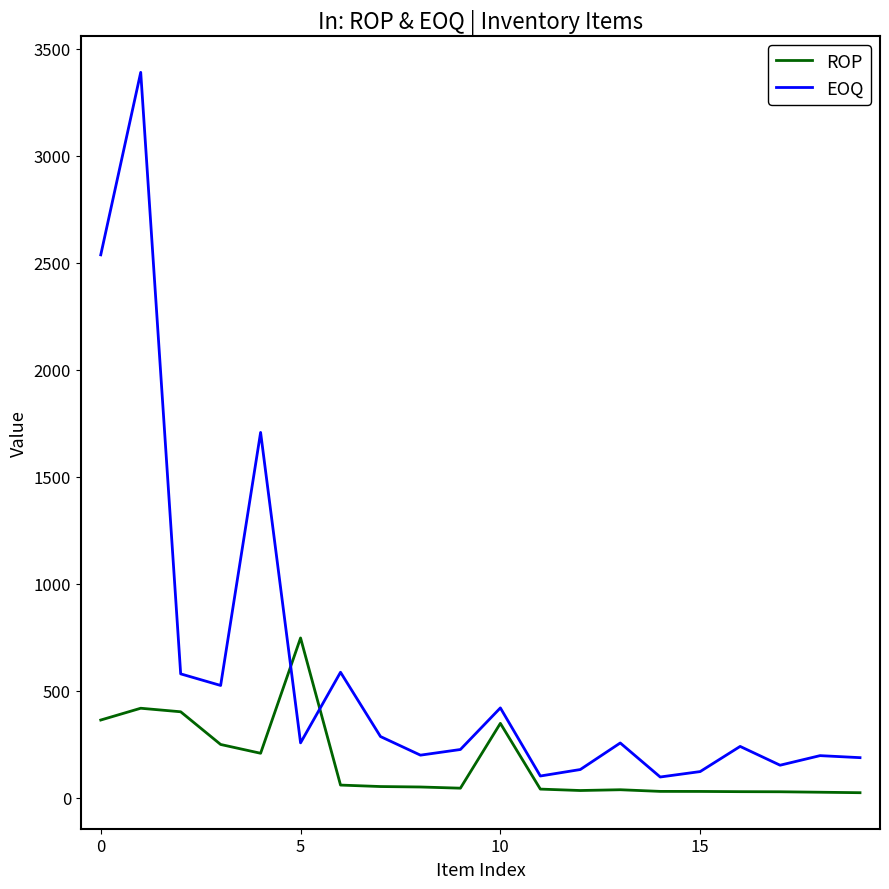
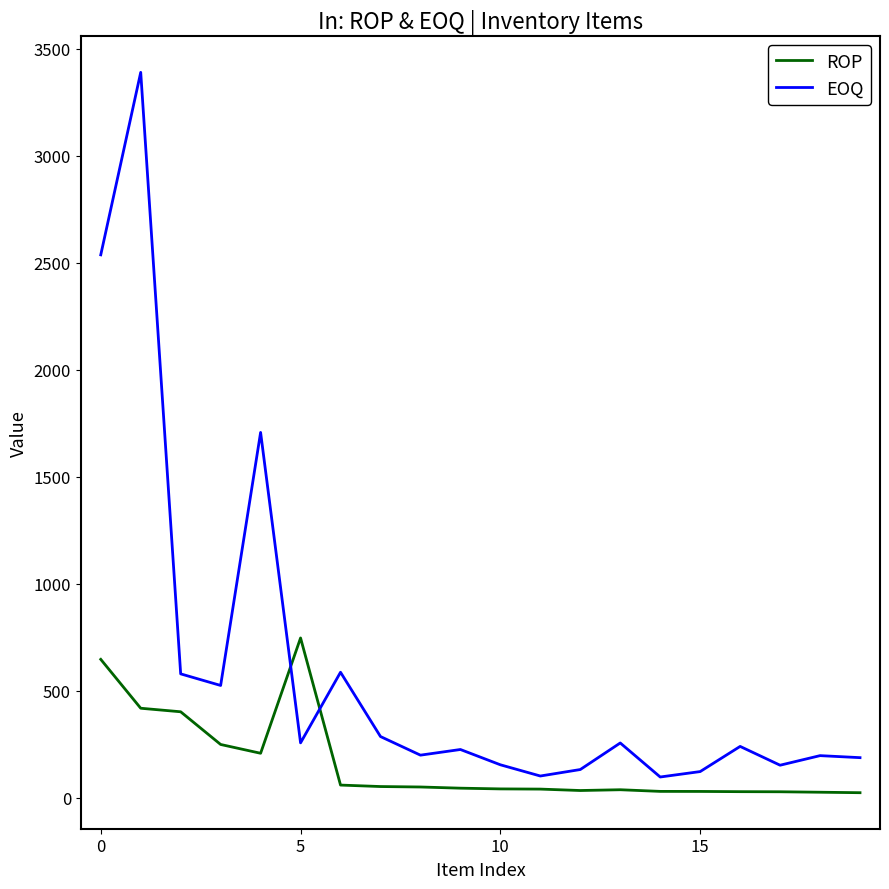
  {
    "ROP": {
-     "0": 360,
+     "0": 650,
      "5": 750,
-     "10": 350,
+     "10": 40,
      "15": 30
    },
    "EOQ": {
      "0": 2540,
      "5": 260,
-     "10": 420,
+     "10": 150,
      "15": 120
    }
  }
